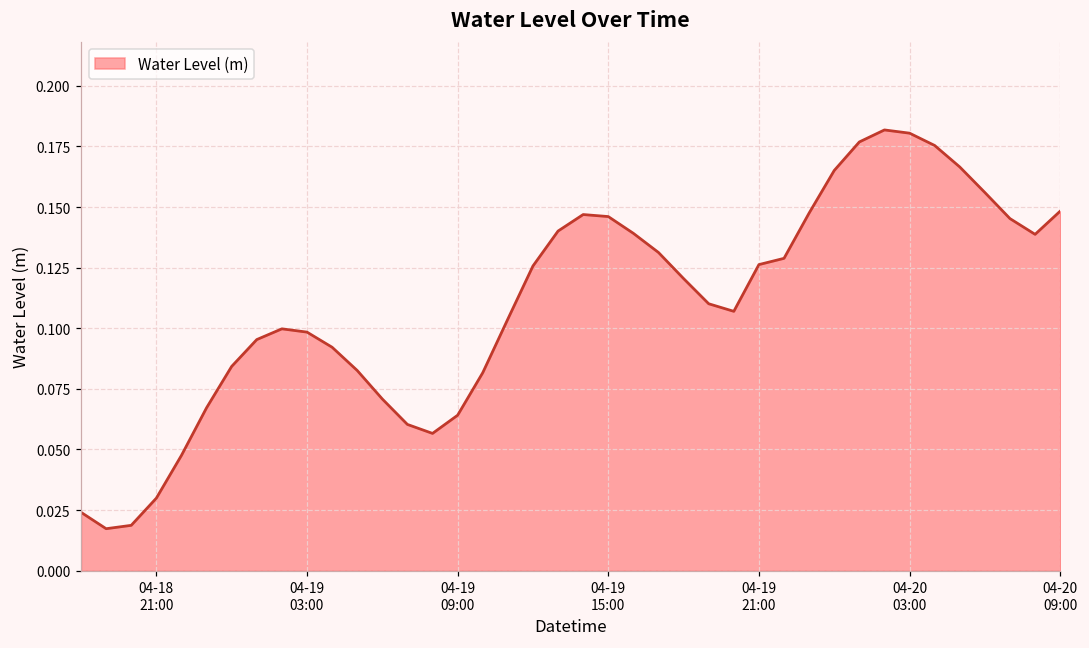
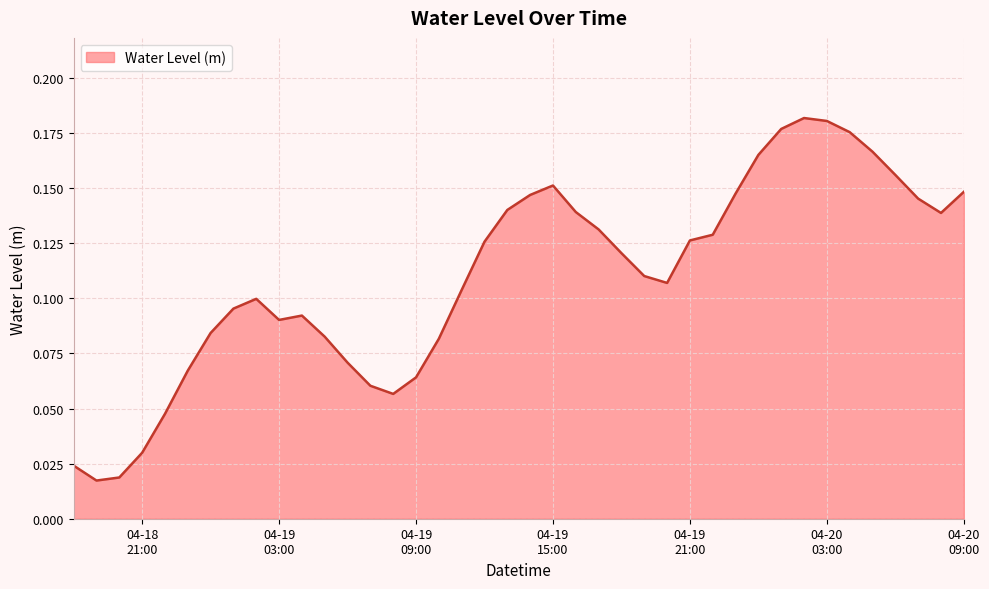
  {
    "04-18 21:00": 0.030,
-   "04-19 03:00": 0.098,
+   "04-19 03:00": 0.090,
    "04-19 09:00": 0.064,
-   "04-19 15:00": 0.146,
+   "04-19 15:00": 0.151,
    "04-19 21:00": 0.126,
    "04-20 03:00": 0.180,
    "04-20 09:00": 0.148
  }
